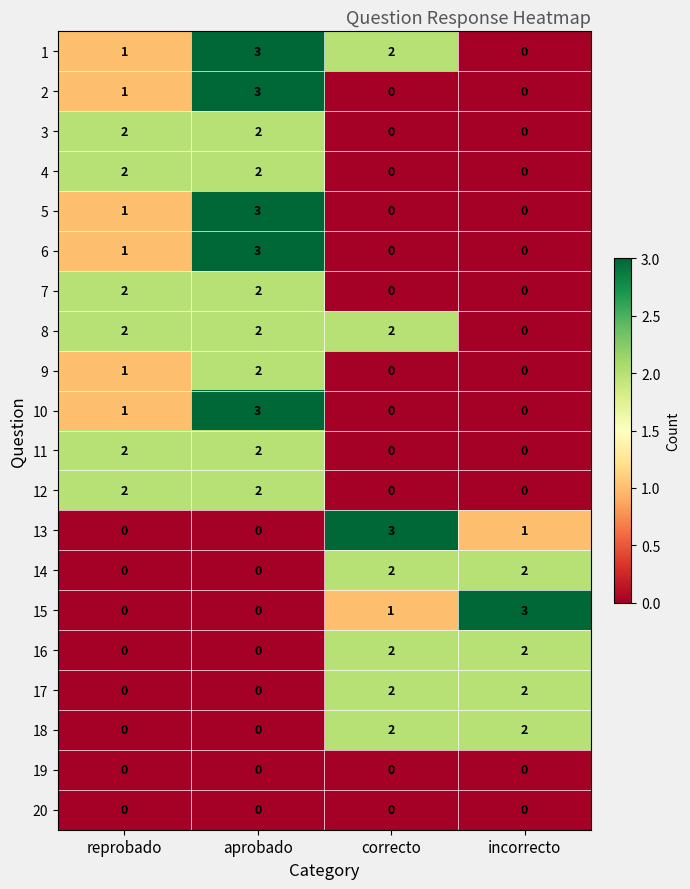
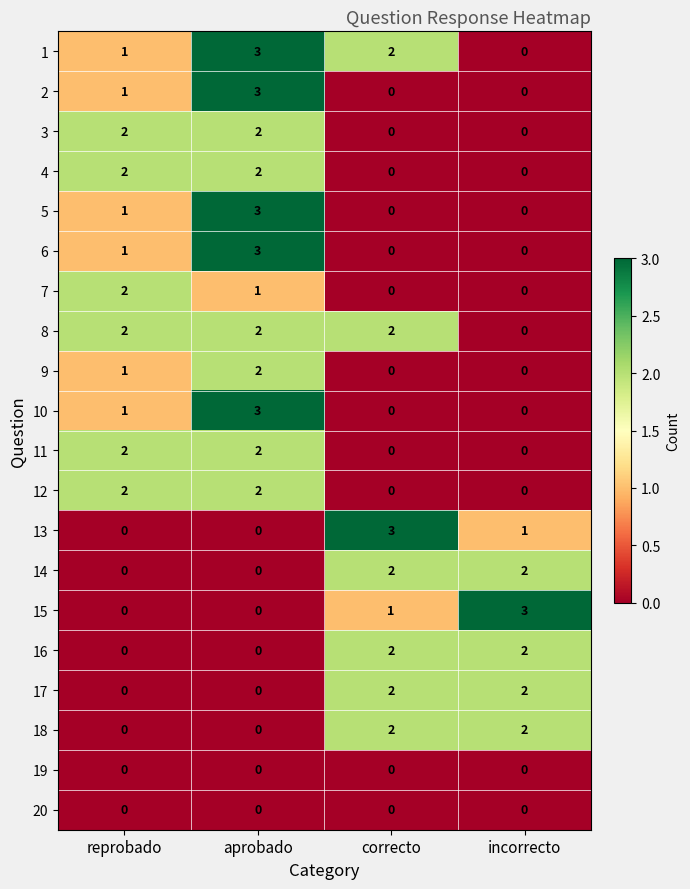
  {
    "1": {
      "reprobado": 1,
      "aprobado": 3,
      "correcto": 2,
      "incorrecto": 0
    },
    "2": {
      "reprobado": 1,
      "aprobado": 3,
      "correcto": 0,
      "incorrecto": 0
    },
    "3": {
      "reprobado": 2,
      "aprobado": 2,
      "correcto": 0,
      "incorrecto": 0
    },
    "4": {
      "reprobado": 2,
      "aprobado": 2,
      "correcto": 0,
      "incorrecto": 0
    },
    "5": {
      "reprobado": 1,
      "aprobado": 3,
      "correcto": 0,
      "incorrecto": 0
    },
    "6": {
      "reprobado": 1,
      "aprobado": 3,
      "correcto": 0,
      "incorrecto": 0
    },
    "7": {
      "reprobado": 2,
-     "aprobado": 2,
+     "aprobado": 1,
      "correcto": 0,
      "incorrecto": 0
    },
    "8": {
      "reprobado": 2,
      "aprobado": 2,
      "correcto": 2,
      "incorrecto": 0
    },
    "9": {
      "reprobado": 1,
      "aprobado": 2,
      "correcto": 0,
      "incorrecto": 0
    },
    "10": {
      "reprobado": 1,
      "aprobado": 3,
      "correcto": 0,
      "incorrecto": 0
    },
    "11": {
      "reprobado": 2,
      "aprobado": 2,
      "correcto": 0,
      "incorrecto": 0
    },
    "12": {
      "reprobado": 2,
      "aprobado": 2,
      "correcto": 0,
      "incorrecto": 0
    },
    "13": {
      "reprobado": 0,
      "aprobado": 0,
      "correcto": 3,
      "incorrecto": 1
    },
    "14": {
      "reprobado": 0,
      "aprobado": 0,
      "correcto": 2,
      "incorrecto": 2
    },
    "15": {
      "reprobado": 0,
      "aprobado": 0,
      "correcto": 1,
      "incorrecto": 3
    },
    "16": {
      "reprobado": 0,
      "aprobado": 0,
      "correcto": 2,
      "incorrecto": 2
    },
    "17": {
      "reprobado": 0,
      "aprobado": 0,
      "correcto": 2,
      "incorrecto": 2
    },
    "18": {
      "reprobado": 0,
      "aprobado": 0,
      "correcto": 2,
      "incorrecto": 2
    },
    "19": {
      "reprobado": 0,
      "aprobado": 0,
      "correcto": 0,
      "incorrecto": 0
    },
    "20": {
      "reprobado": 0,
      "aprobado": 0,
      "correcto": 0,
      "incorrecto": 0
    }
  }
